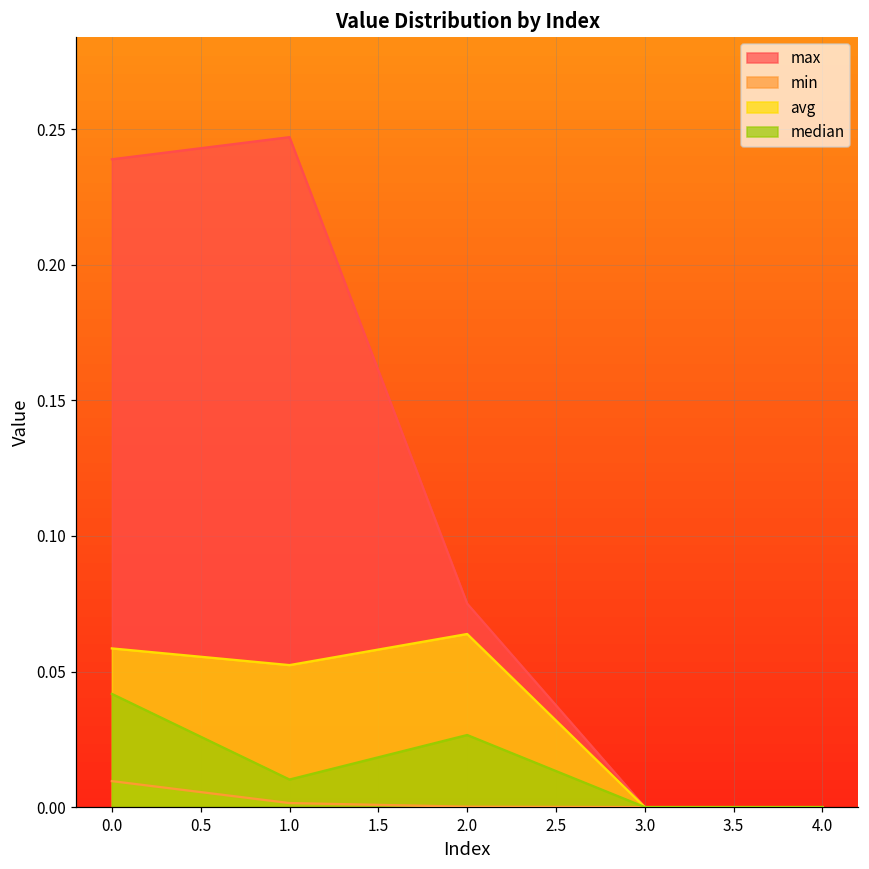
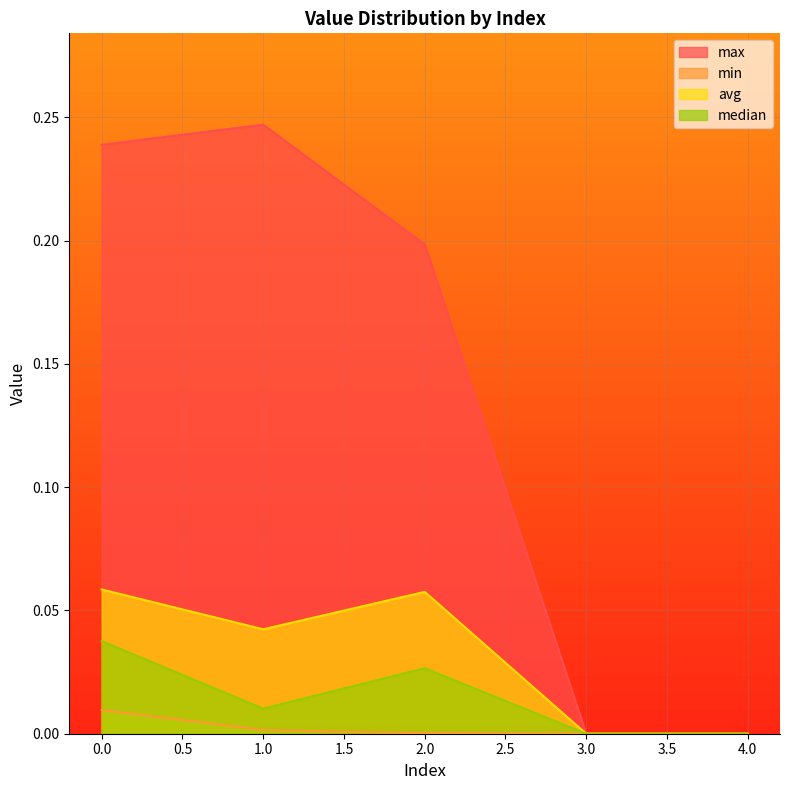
  {
    "max": {
      "0.0": 0.239,
      "1.0": 0.247,
-     "2.0": 0.075
+     "2.0": 0.198
    },
    "min": {
      "0.0": 0.010,
      "1.0": 0.001,
      "2.0": 0.000
    },
    "avg": {
      "0.0": 0.059,
-     "1.0": 0.052,
-     "2.0": 0.064
+     "1.0": 0.042,
+     "2.0": 0.058
    },
    "median": {
-     "0.0": 0.042,
+     "0.0": 0.038,
      "1.0": 0.010,
      "2.0": 0.027
    }
  }
